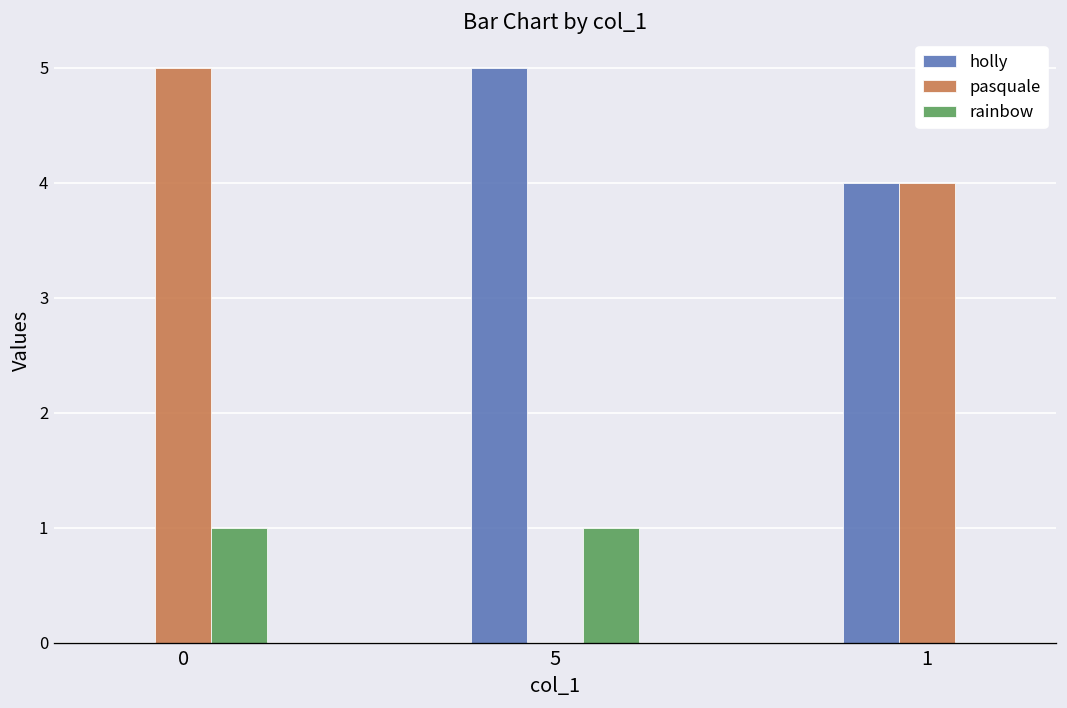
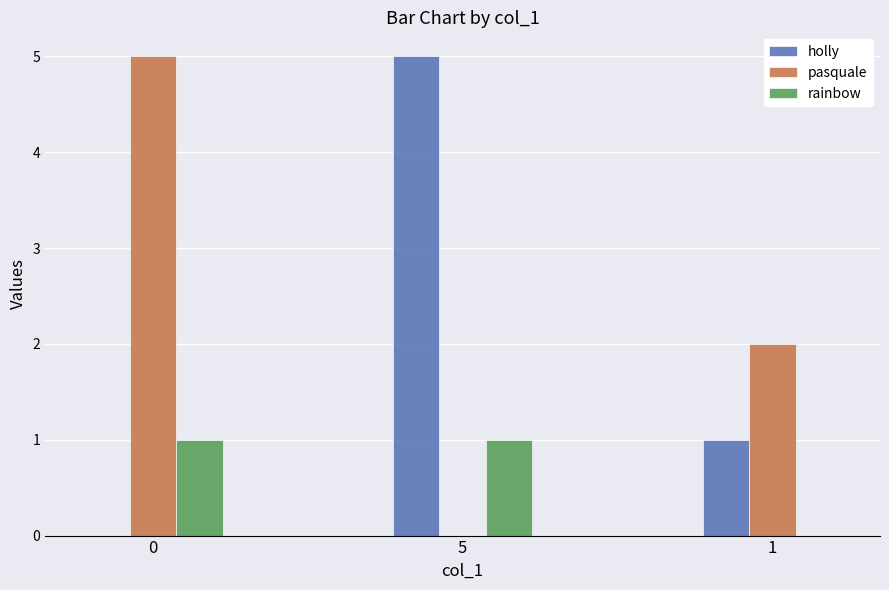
  {
    "holly": {
      "0": 0,
      "5": 5,
-     "1": 4
+     "1": 1
    },
    "pasquale": {
      "0": 5,
      "5": 0,
-     "1": 4
+     "1": 2
    },
    "rainbow": {
      "0": 1,
      "5": 1,
      "1": 0
    }
  }
